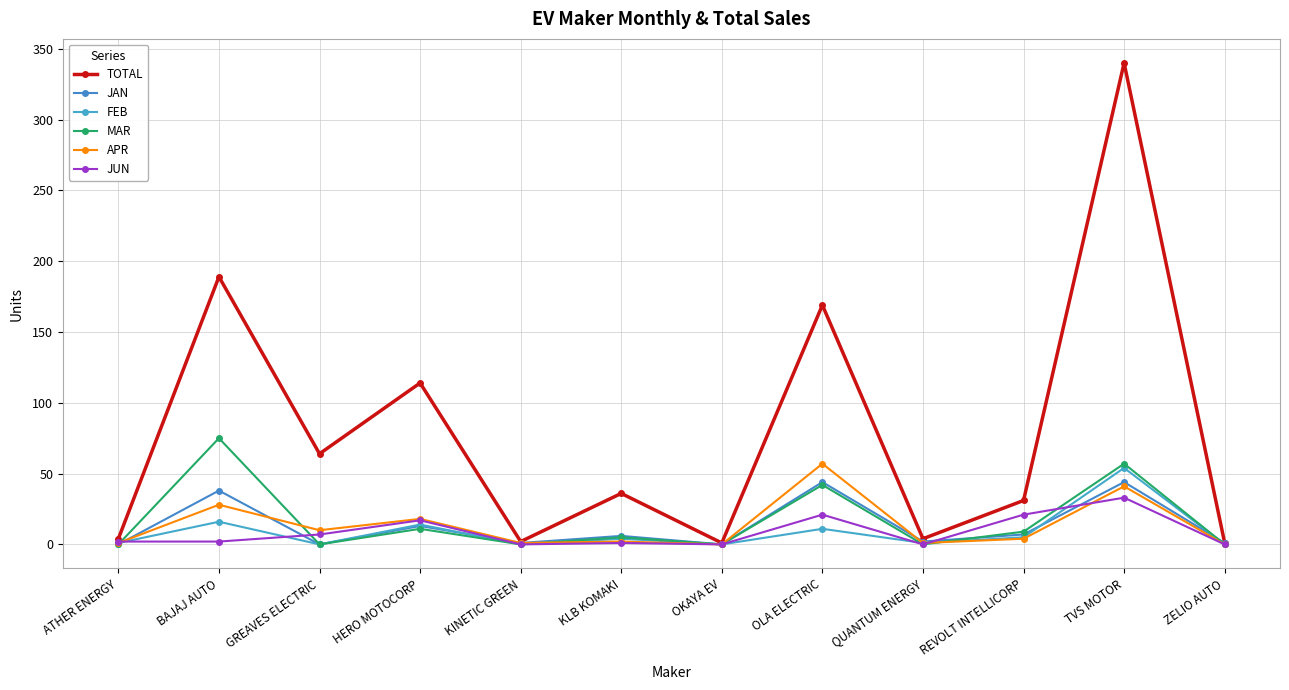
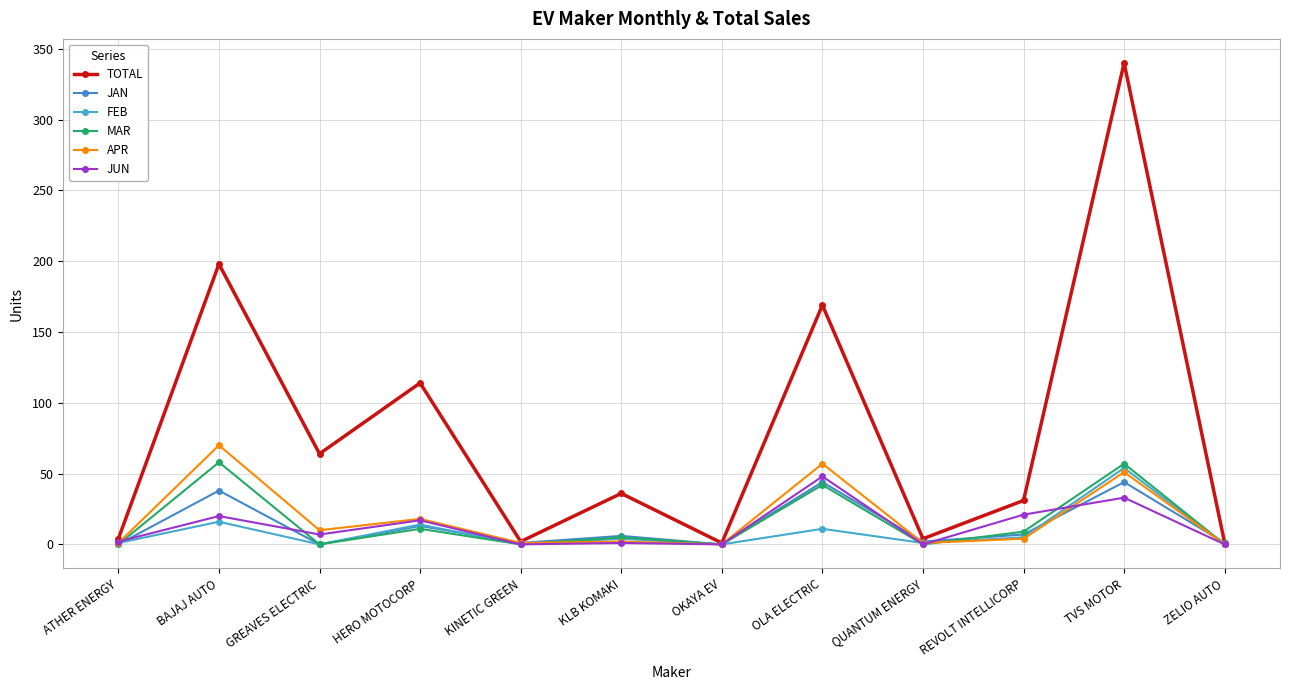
  {
    "TOTAL": {
      "ATHER ENERGY": 4,
-     "BAJAJ AUTO": 189,
+     "BAJAJ AUTO": 198,
      "GREAVES ELECTRIC": 64,
      "HERO MOTOCORP": 114,
      "KLB KOMAKI": 36,
      "OLA ELECTRIC": 169,
      "QUANTUM ENERGY": 4,
      "REVOLT INTELLICORP": 31,
      "TVS MOTOR": 340
    },
    "MAR": {
-     "BAJAJ AUTO": 75,
+     "BAJAJ AUTO": 58,
      "HERO MOTOCORP": 11,
      "OLA ELECTRIC": 42,
      "REVOLT INTELLICORP": 9,
      "TVS MOTOR": 57
    },
    "APR": {
-     "BAJAJ AUTO": 28,
+     "BAJAJ AUTO": 70,
      "GREAVES ELECTRIC": 10,
      "OLA ELECTRIC": 57,
-     "TVS MOTOR": 41
+     "TVS MOTOR": 51
    },
    "JUN": {
-     "BAJAJ AUTO": 2,
+     "BAJAJ AUTO": 20,
      "GREAVES ELECTRIC": 7,
-     "OLA ELECTRIC": 21,
+     "OLA ELECTRIC": 48,
      "REVOLT INTELLICORP": 21,
      "TVS MOTOR": 33
    }
  }
